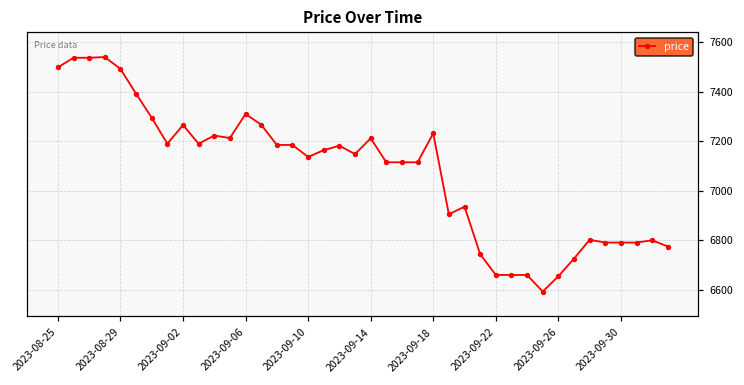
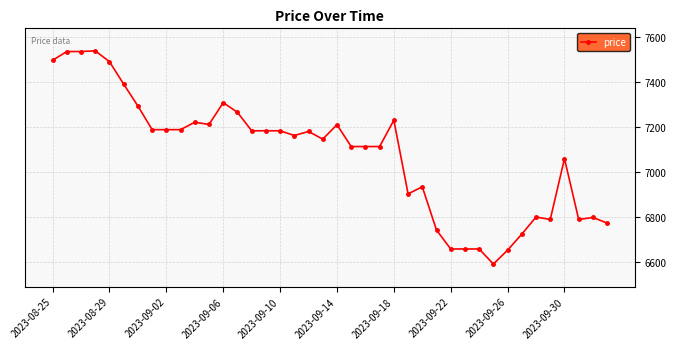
  {
    "2023-08-25": 7500,
    "2023-08-29": 7490,
-   "2023-09-02": 7270,
+   "2023-09-02": 7190,
    "2023-09-06": 7310,
-   "2023-09-10": 7140,
+   "2023-09-10": 7190,
    "2023-09-14": 7210,
    "2023-09-18": 7230,
    "2023-09-22": 6660,
    "2023-09-26": 6660,
-   "2023-09-30": 6790
+   "2023-09-30": 7060
  }
